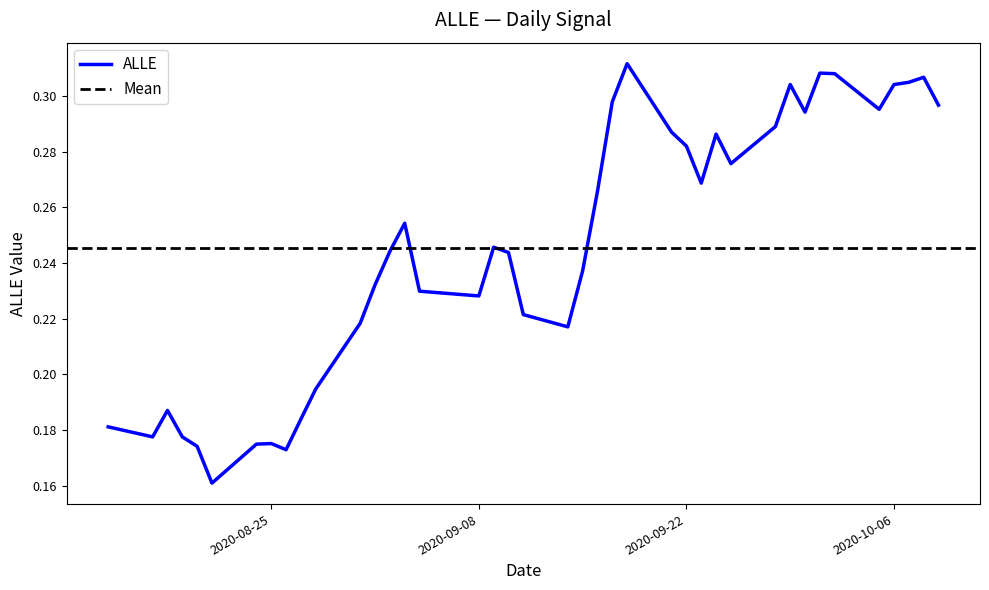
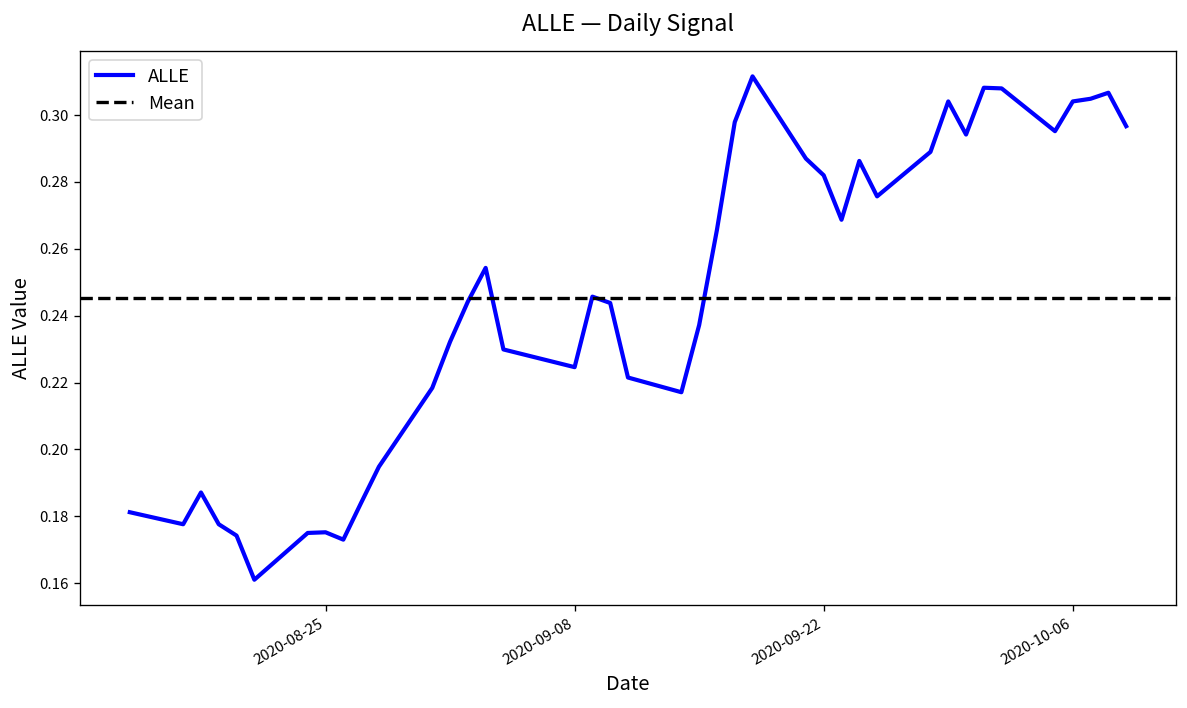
  {
    "2020-08-25": 0.175,
-   "2020-09-08": 0.228,
+   "2020-09-08": 0.225,
    "2020-09-22": 0.282,
    "2020-10-06": 0.304
  }
